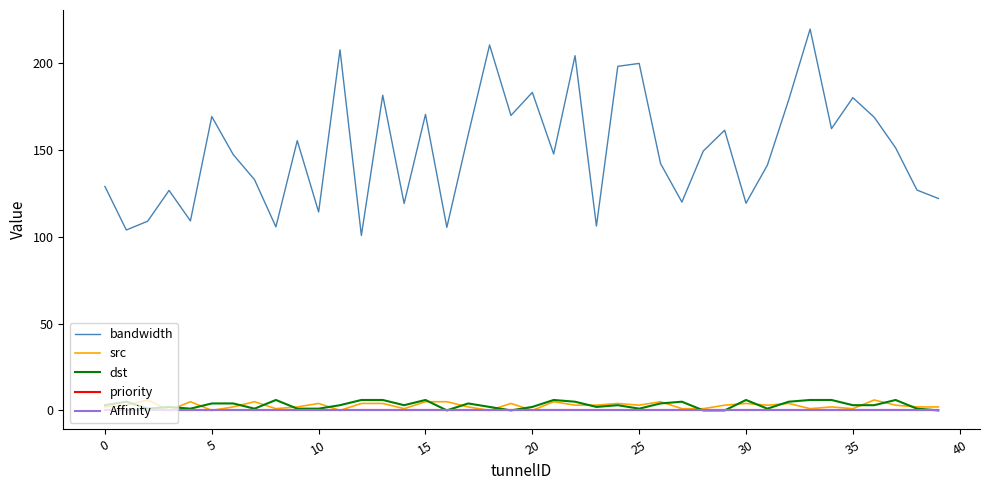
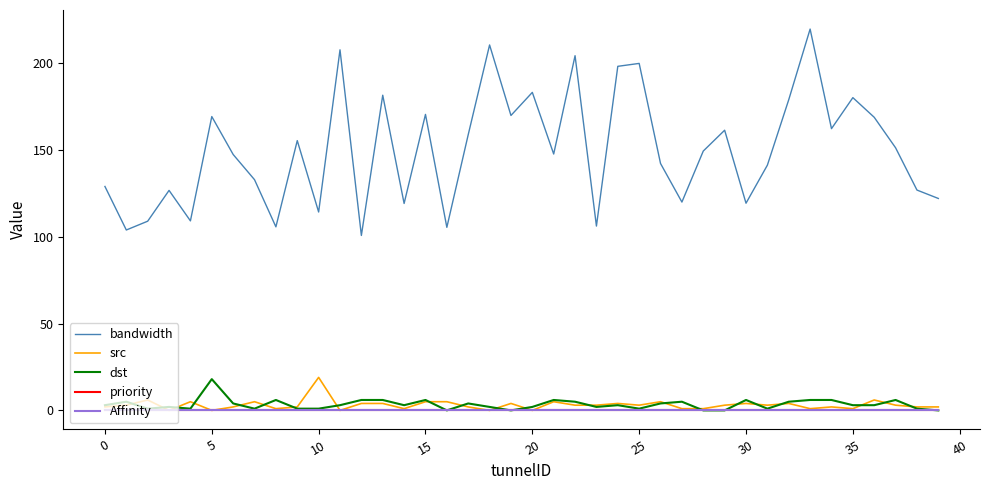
  {
    "bandwidth": {
      "0": 129,
      "5": 169,
      "10": 114,
      "15": 170,
      "20": 183,
      "25": 200,
      "30": 119,
      "35": 180
    },
    "src": {
-     "10": 4,
+     "10": 19,
      "25": 3,
      "30": 4
    },
    "dst": {
-     "5": 4,
+     "5": 18,
      "20": 2,
      "30": 6,
      "35": 3
    },
    "Affinity": {
      "15": 0,
      "30": 0
    }
  }
